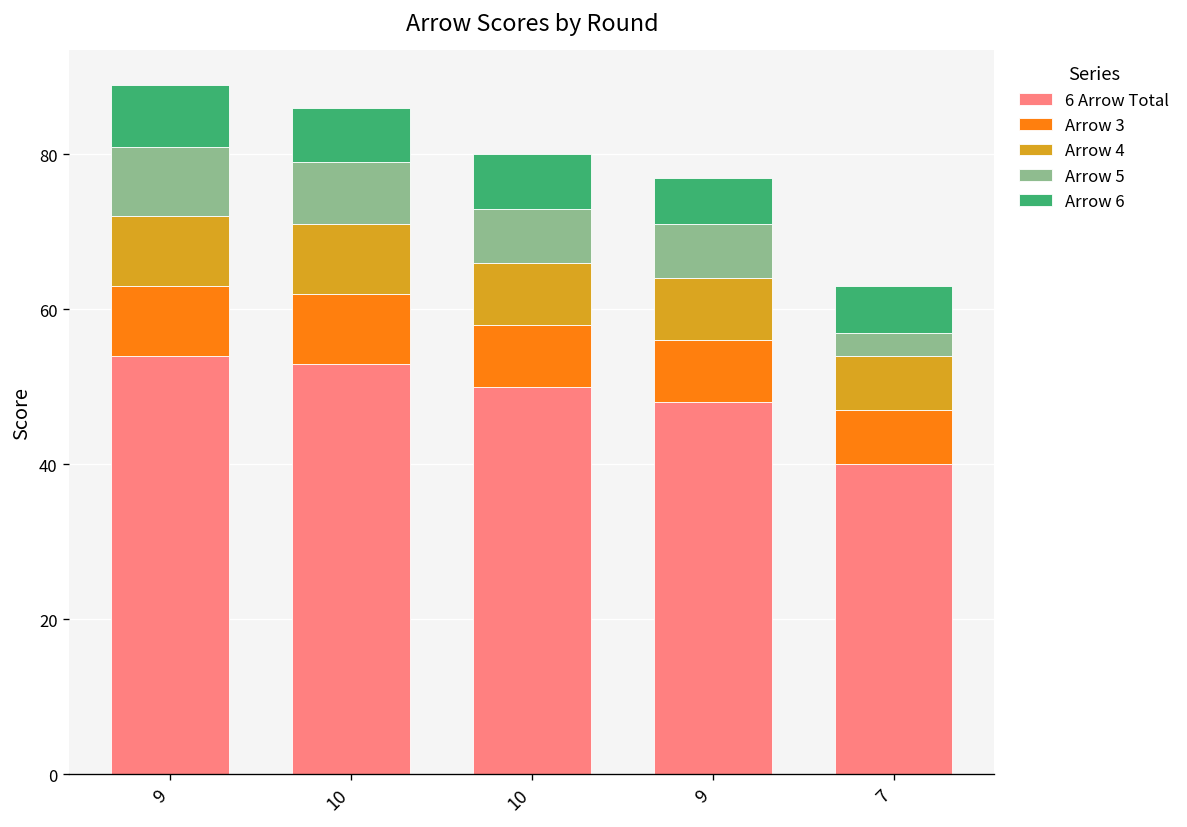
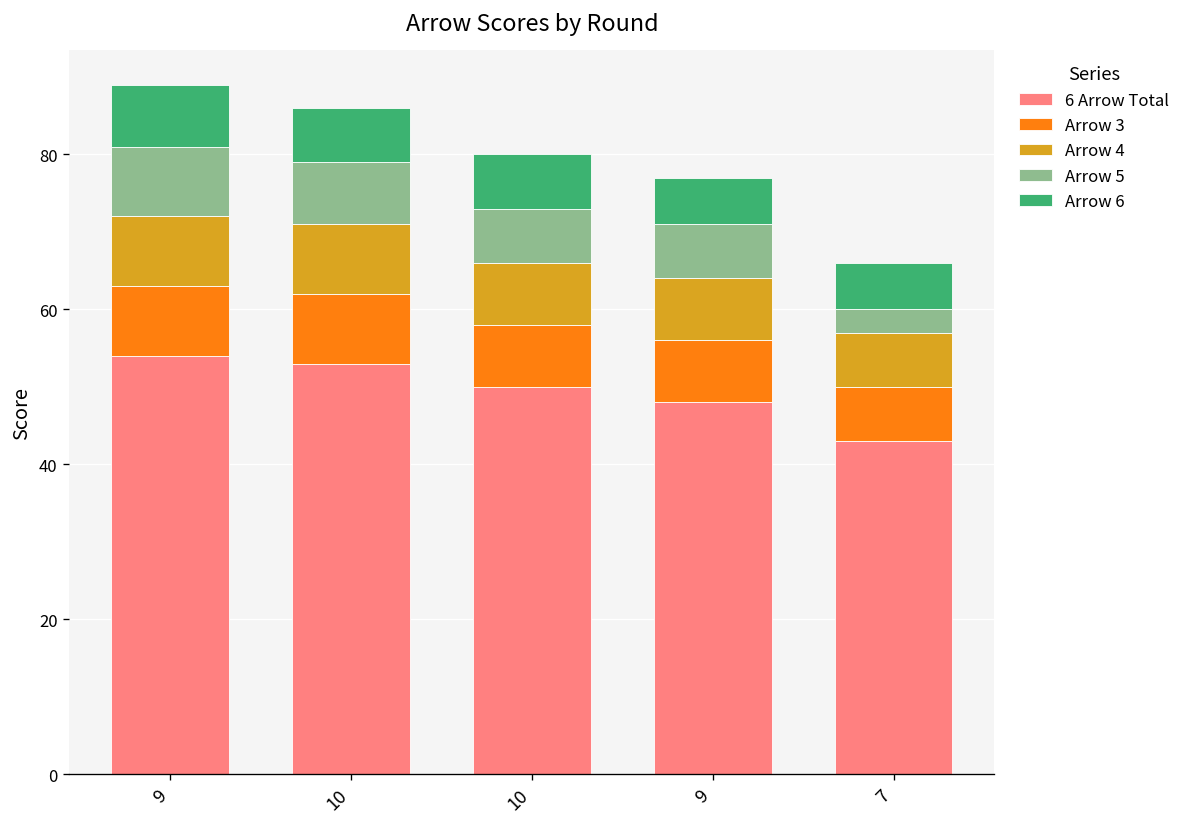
  {
    "6 Arrow Total": {
-     "7": 40
+     "7": 43
    },
    "Arrow 5": {
      "7": 3
    },
    "Arrow 6": {
      "7": 6
    }
  }
